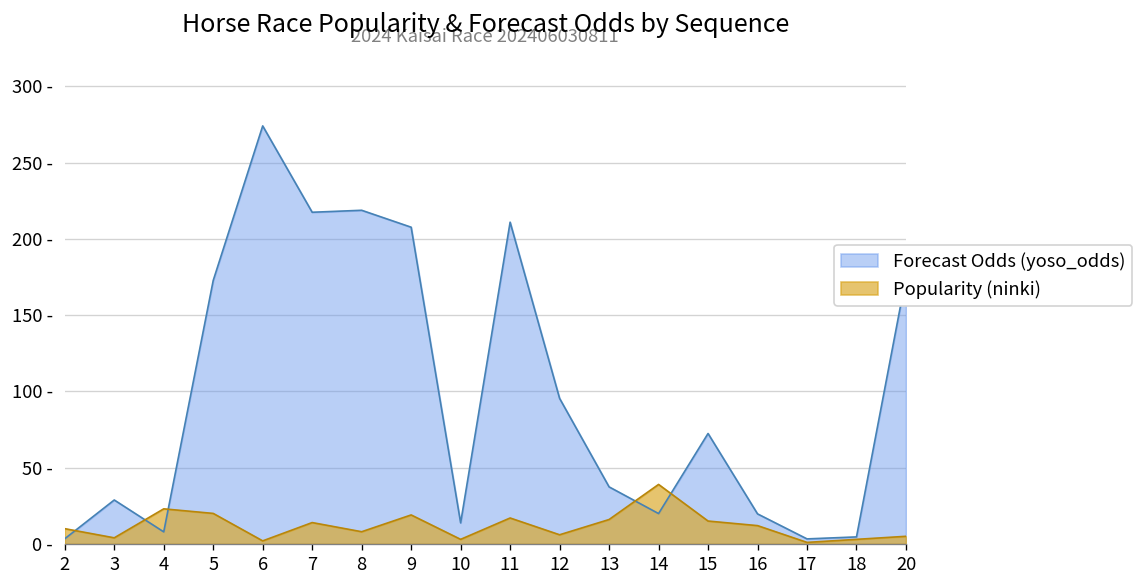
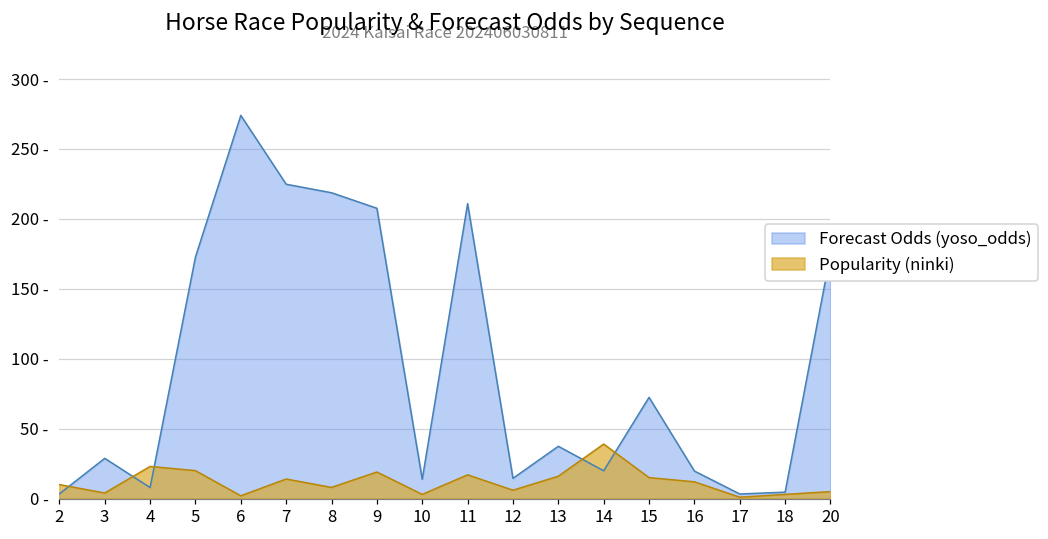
  {
    "Forecast Odds (yoso_odds)": {
      "2": "3 -",
      "3": "29 -",
      "4": "8 -",
      "5": "173 -",
      "6": "274 -",
-     "7": "217 -",
+     "7": "225 -",
      "8": "219 -",
      "9": "208 -",
      "10": "14 -",
      "11": "211 -",
-     "12": "95 -",
+     "12": "15 -",
      "13": "37 -",
      "14": "20 -",
      "15": "72 -",
      "16": "20 -",
      "17": "3 -"
    },
    "Popularity (ninki)": {
      "2": "10 -",
      "3": "4 -",
      "4": "23 -",
      "5": "20 -",
      "6": "2 -",
      "7": "14 -",
      "8": "8 -",
      "9": "19 -",
      "10": "3 -",
      "11": "17 -",
      "12": "6 -",
      "13": "16 -",
      "14": "39 -",
      "15": "15 -",
      "16": "12 -",
      "17": "1 -",
      "20": "5 -"
    }
  }
